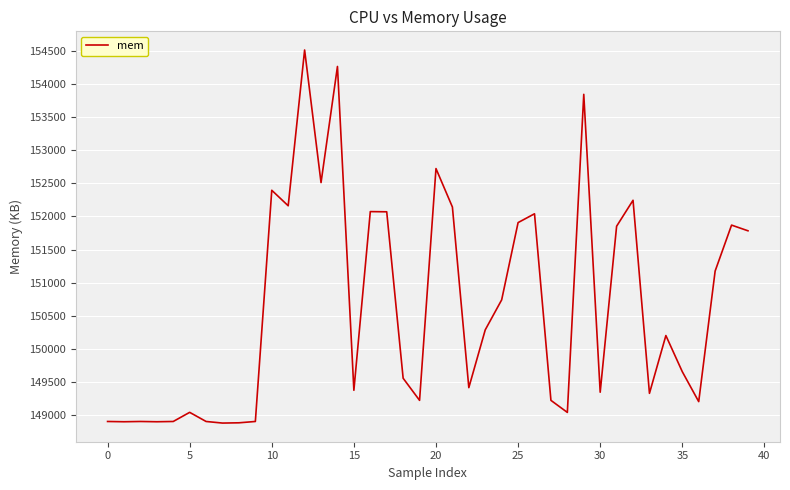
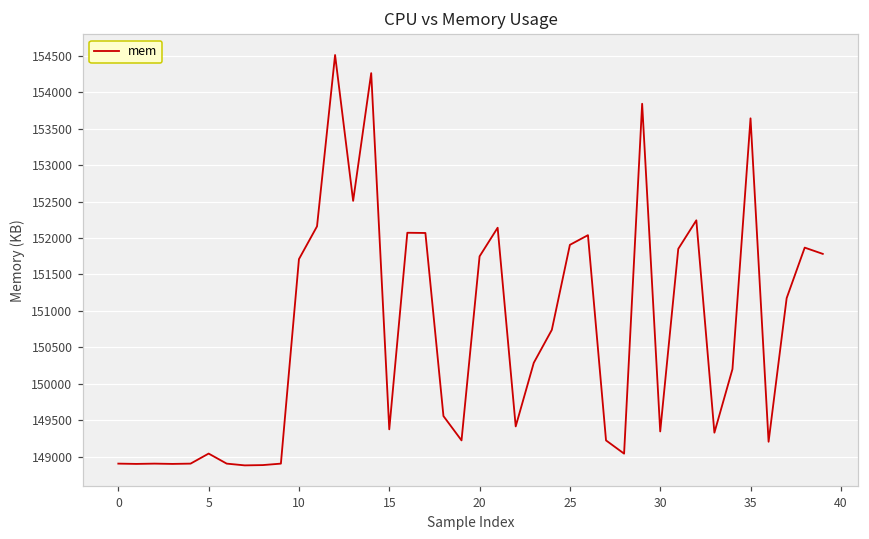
  {
    "0": 148900,
    "5": 149000,
-   "10": 152400,
+   "10": 151700,
    "15": 149400,
-   "20": 152700,
+   "20": 151700,
    "25": 151900,
    "30": 149300,
-   "35": 149700
+   "35": 153600
  }
